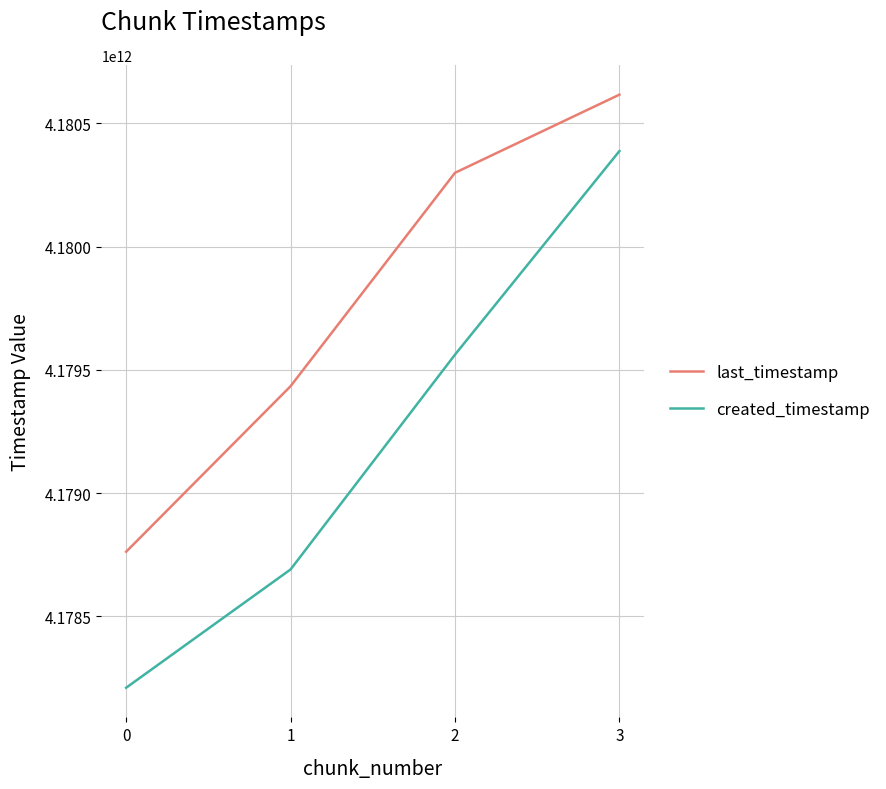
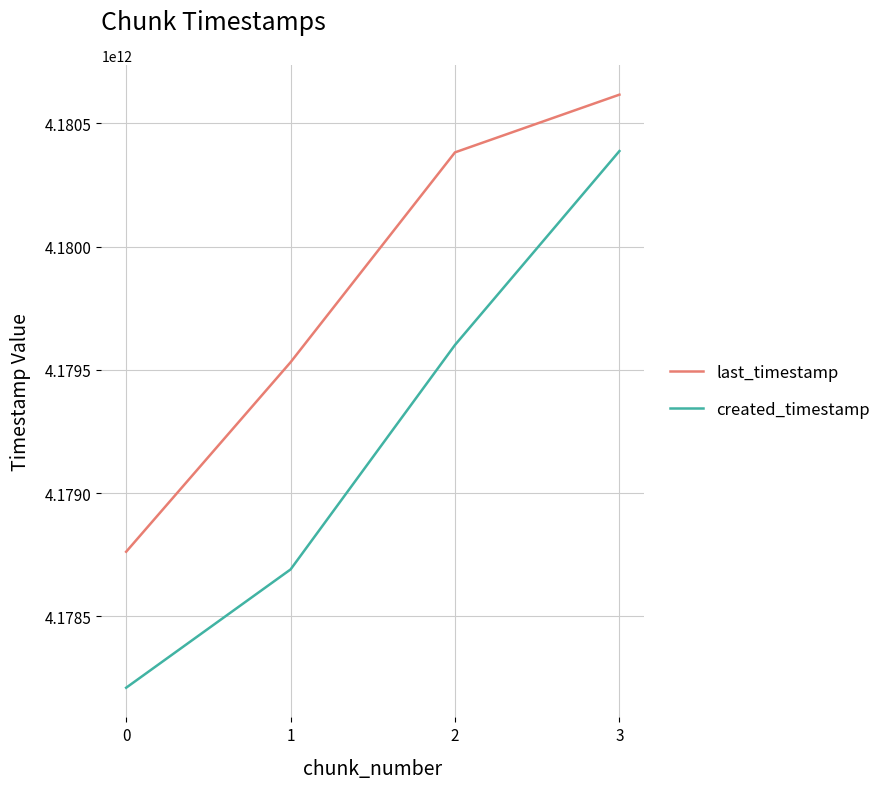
  {
    "last_timestamp": {
      "0": 4178760000000,
-     "1": 4179430000000,
-     "2": 4180300000000,
+     "1": 4179530000000,
+     "2": 4180380000000,
      "3": 4180620000000
    },
    "created_timestamp": {
      "0": 4178210000000,
      "1": 4178690000000,
-     "2": 4179560000000,
+     "2": 4179600000000,
      "3": 4180390000000
    }
  }
